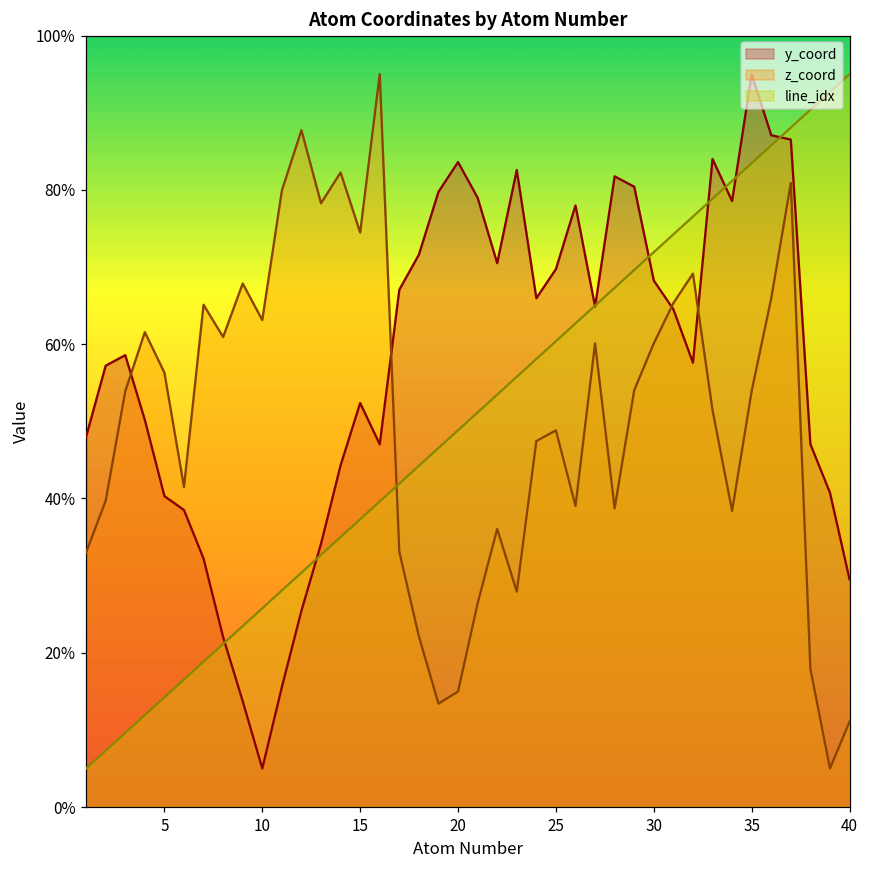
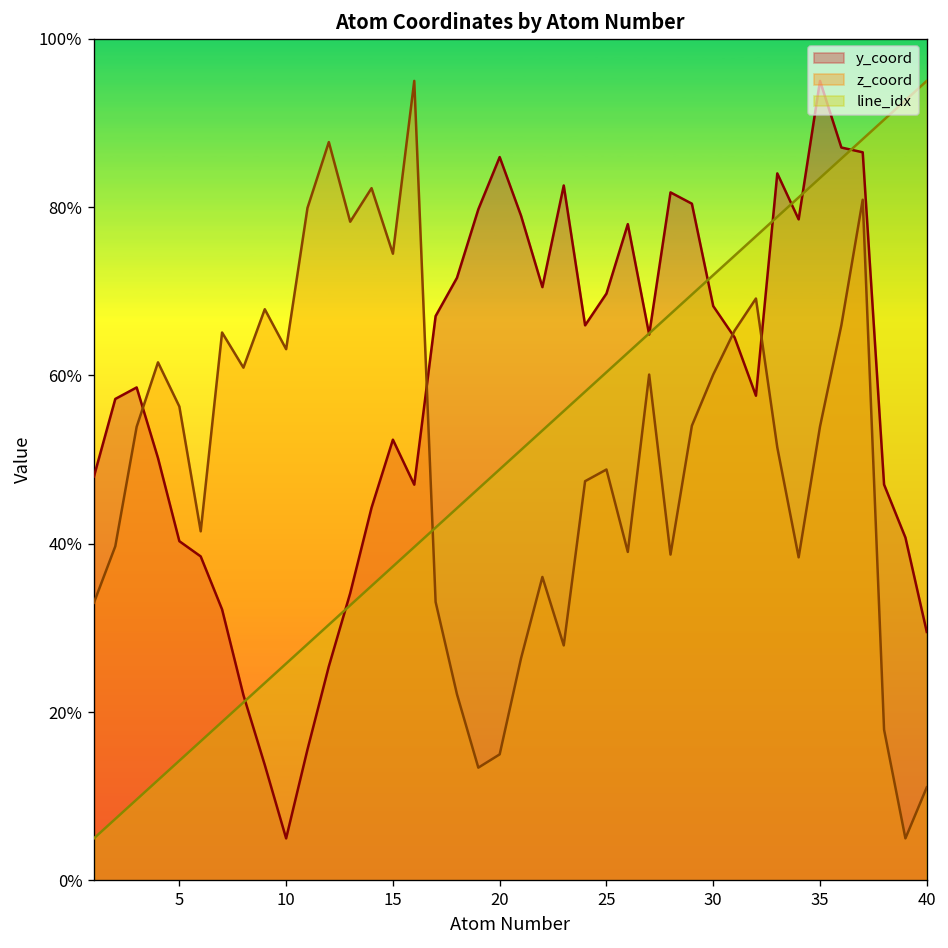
  {
    "y_coord": {
      "5": "40%",
      "10": "5%",
      "15": "52%",
-     "20": "84%",
+     "20": "86%",
      "25": "70%",
      "30": "68%",
      "40": "30%"
    }
  }
